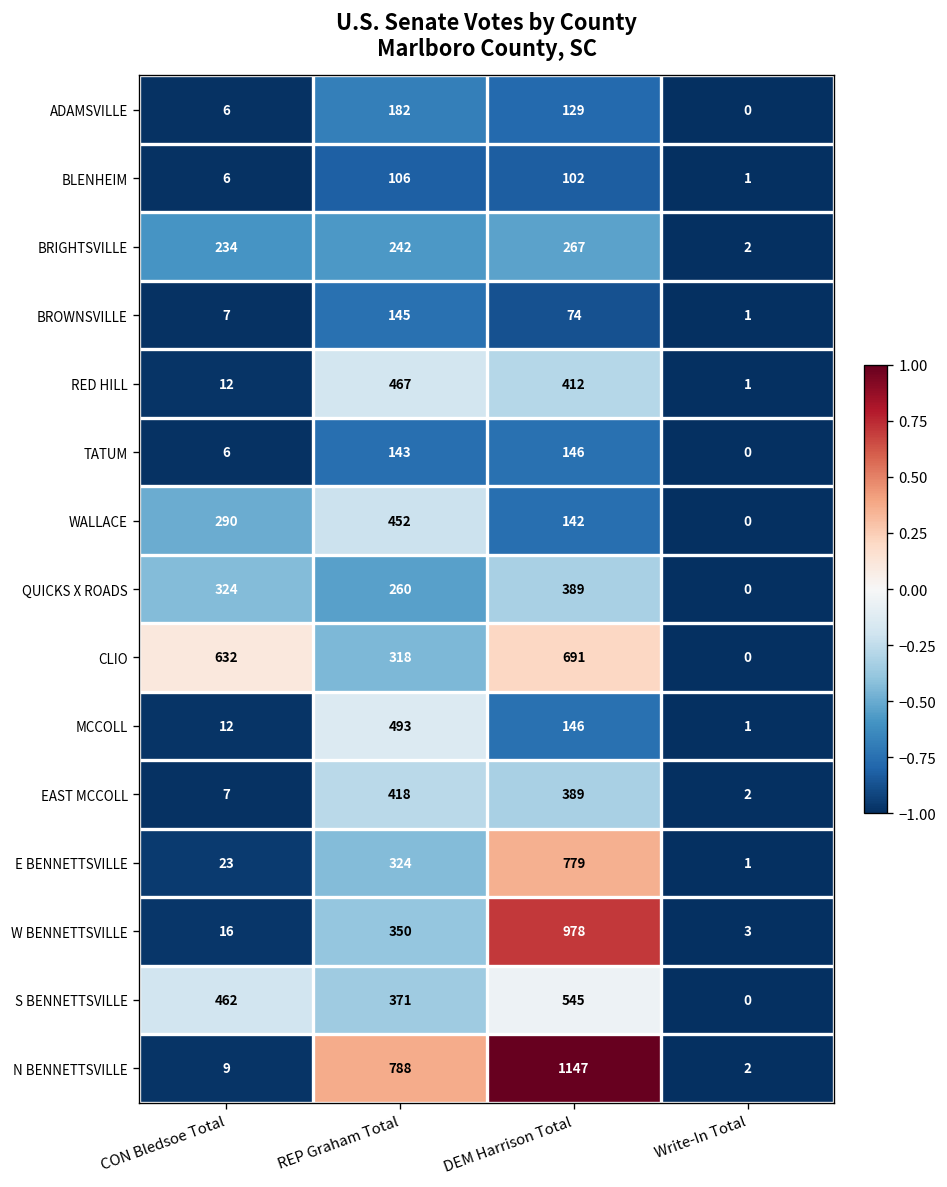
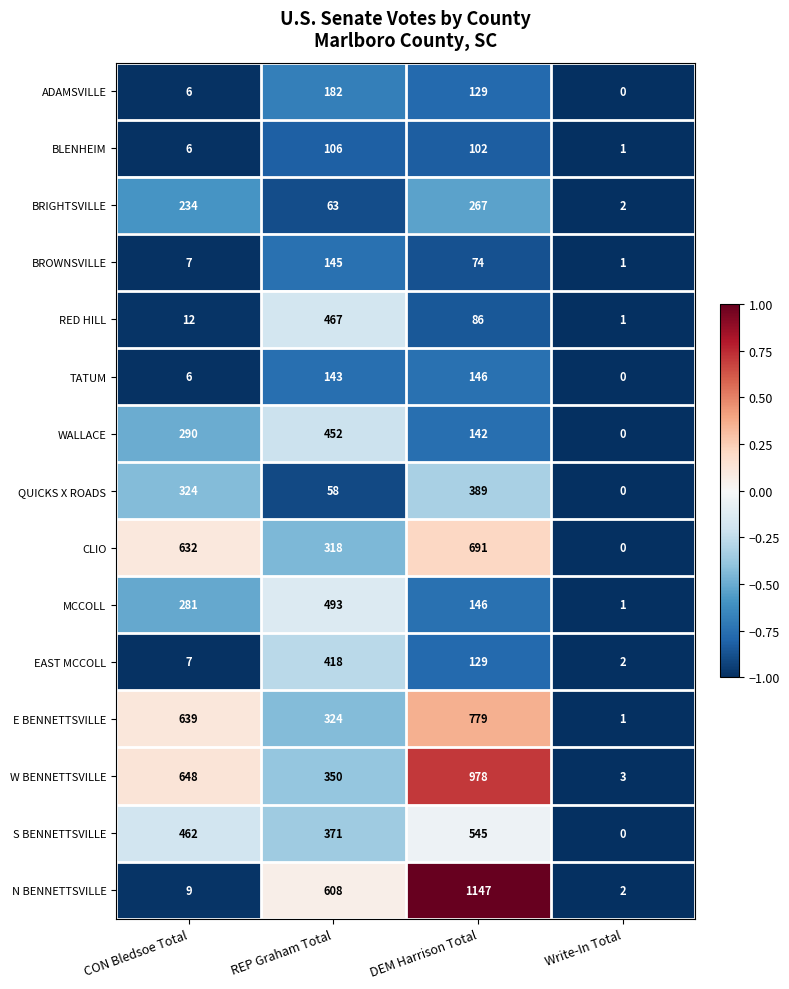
  {
    "ADAMSVILLE": {
      "CON Bledsoe Total": 6,
      "REP Graham Total": 182,
      "DEM Harrison Total": 129,
      "Write-In Total": 0
    },
    "BLENHEIM": {
      "CON Bledsoe Total": 6,
      "REP Graham Total": 106,
      "DEM Harrison Total": 102,
      "Write-In Total": 1
    },
    "BRIGHTSVILLE": {
      "CON Bledsoe Total": 234,
-     "REP Graham Total": 242,
+     "REP Graham Total": 63,
      "DEM Harrison Total": 267,
      "Write-In Total": 2
    },
    "BROWNSVILLE": {
      "CON Bledsoe Total": 7,
      "REP Graham Total": 145,
      "DEM Harrison Total": 74,
      "Write-In Total": 1
    },
    "RED HILL": {
      "CON Bledsoe Total": 12,
      "REP Graham Total": 467,
-     "DEM Harrison Total": 412,
+     "DEM Harrison Total": 86,
      "Write-In Total": 1
    },
    "TATUM": {
      "CON Bledsoe Total": 6,
      "REP Graham Total": 143,
      "DEM Harrison Total": 146,
      "Write-In Total": 0
    },
    "WALLACE": {
      "CON Bledsoe Total": 290,
      "REP Graham Total": 452,
      "DEM Harrison Total": 142,
      "Write-In Total": 0
    },
    "QUICKS X ROADS": {
      "CON Bledsoe Total": 324,
-     "REP Graham Total": 260,
+     "REP Graham Total": 58,
      "DEM Harrison Total": 389,
      "Write-In Total": 0
    },
    "CLIO": {
      "CON Bledsoe Total": 632,
      "REP Graham Total": 318,
      "DEM Harrison Total": 691,
      "Write-In Total": 0
    },
    "MCCOLL": {
-     "CON Bledsoe Total": 12,
+     "CON Bledsoe Total": 281,
      "REP Graham Total": 493,
      "DEM Harrison Total": 146,
      "Write-In Total": 1
    },
    "EAST MCCOLL": {
      "CON Bledsoe Total": 7,
      "REP Graham Total": 418,
-     "DEM Harrison Total": 389,
+     "DEM Harrison Total": 129,
      "Write-In Total": 2
    },
    "E BENNETTSVILLE": {
-     "CON Bledsoe Total": 23,
+     "CON Bledsoe Total": 639,
      "REP Graham Total": 324,
      "DEM Harrison Total": 779,
      "Write-In Total": 1
    },
    "W BENNETTSVILLE": {
-     "CON Bledsoe Total": 16,
+     "CON Bledsoe Total": 648,
      "REP Graham Total": 350,
      "DEM Harrison Total": 978,
      "Write-In Total": 3
    },
    "S BENNETTSVILLE": {
      "CON Bledsoe Total": 462,
      "REP Graham Total": 371,
      "DEM Harrison Total": 545,
      "Write-In Total": 0
    },
    "N BENNETTSVILLE": {
      "CON Bledsoe Total": 9,
-     "REP Graham Total": 788,
+     "REP Graham Total": 608,
      "DEM Harrison Total": 1147,
      "Write-In Total": 2
    }
  }
